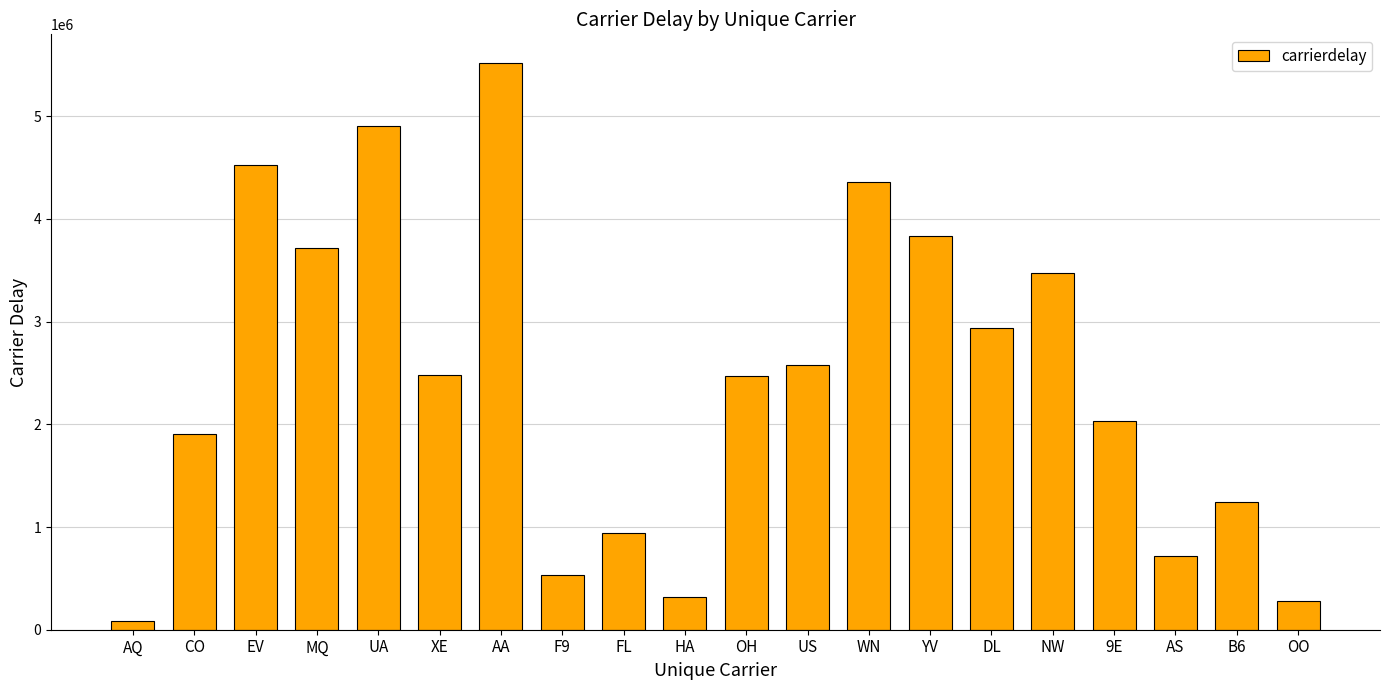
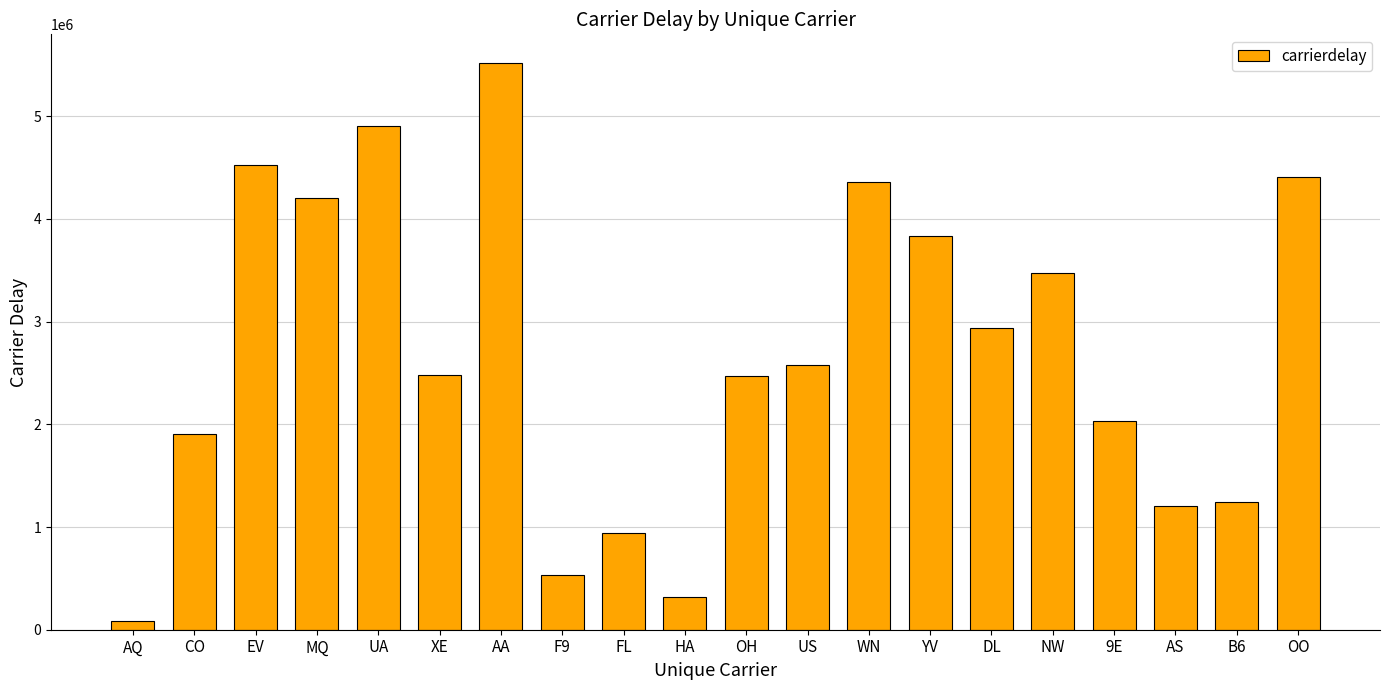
  {
    "AQ": 90000,
    "CO": 1900000,
    "EV": 4520000,
-   "MQ": 3710000,
+   "MQ": 4200000,
    "UA": 4900000,
    "XE": 2480000,
    "AA": 5520000,
    "F9": 530000,
    "FL": 950000,
    "HA": 320000,
    "OH": 2470000,
    "US": 2580000,
    "WN": 4360000,
    "YV": 3840000,
    "DL": 2940000,
    "NW": 3470000,
    "9E": 2040000,
-   "AS": 720000,
+   "AS": 1200000,
    "B6": 1240000,
-   "OO": 280000
+   "OO": 4410000
  }
